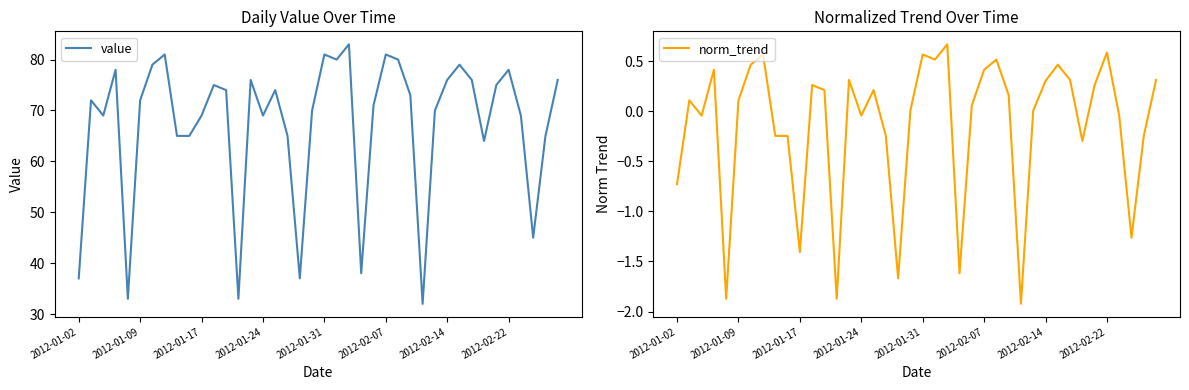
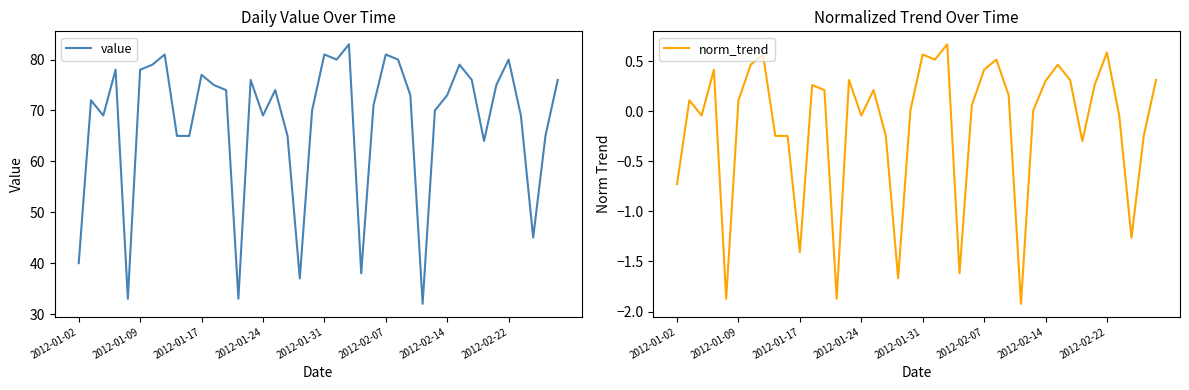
  {
    "Daily Value Over Time": {
-     "2012-01-02": 37,
-     "2012-01-09": 72,
-     "2012-01-17": 69,
+     "2012-01-02": 40,
+     "2012-01-09": 78,
+     "2012-01-17": 77,
      "2012-01-24": 69,
      "2012-01-31": 81,
      "2012-02-07": 81,
-     "2012-02-14": 76,
-     "2012-02-22": 78
+     "2012-02-14": 73,
+     "2012-02-22": 80
    },
    "Normalized Trend Over Time": {
      "2012-01-02": -0.73,
      "2012-01-09": 0.11,
      "2012-01-17": -1.41,
      "2012-01-24": -0.04,
      "2012-01-31": 0.57,
      "2012-02-07": 0.42,
      "2012-02-14": 0.30,
      "2012-02-22": 0.59
    }
  }
